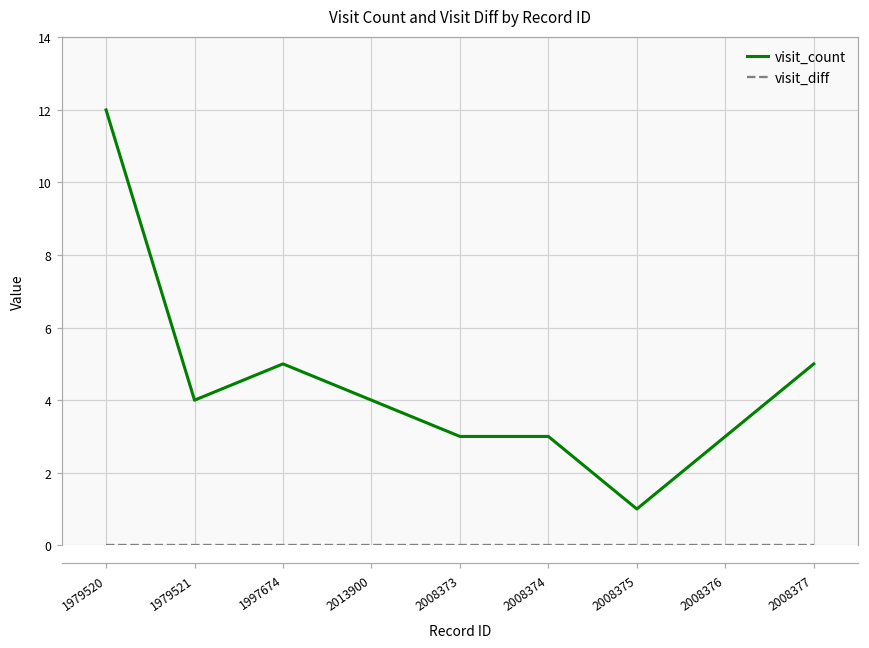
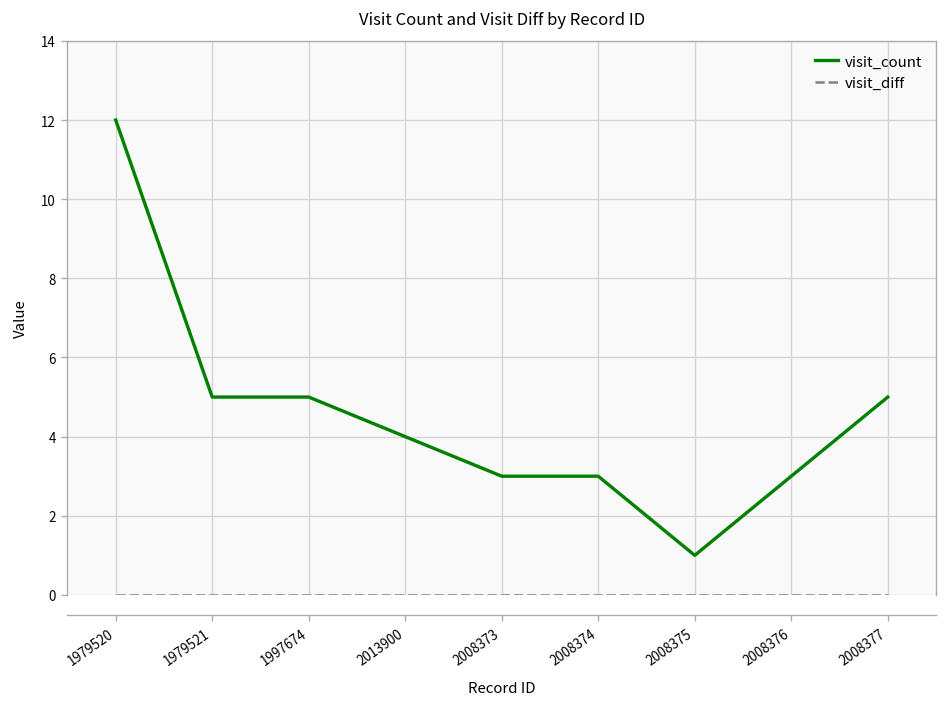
  {
    "visit_count": {
      "1979520": 12,
-     "1979521": 4,
+     "1979521": 5,
      "1997674": 5,
      "2013900": 4,
      "2008373": 3,
      "2008374": 3,
      "2008375": 1,
      "2008376": 3,
      "2008377": 5
    },
    "visit_diff": {
      "1979520": 0,
      "1979521": 0,
      "1997674": 0,
      "2013900": 0,
      "2008373": 0,
      "2008374": 0,
      "2008375": 0,
      "2008376": 0,
      "2008377": 0
    }
  }
